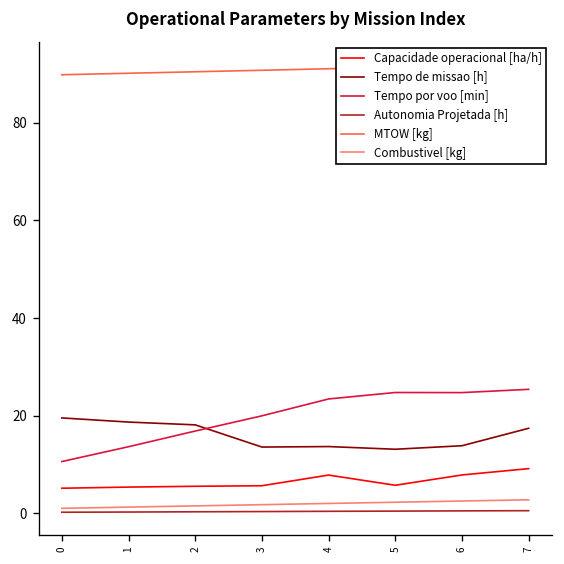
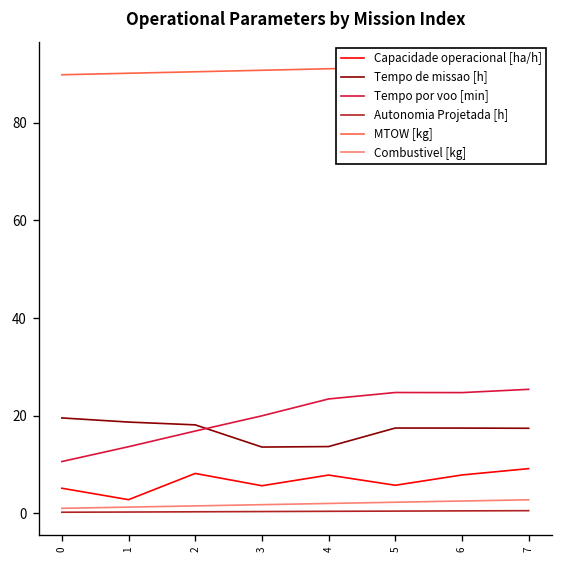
  {
    "Capacidade operacional [ha/h]": {
      "0": 5,
-     "1": 5,
-     "2": 6,
+     "1": 3,
+     "2": 8,
      "3": 6,
      "4": 8,
      "5": 6,
      "6": 8,
      "7": 9
    },
    "Tempo de missao [h]": {
      "0": 20,
      "1": 19,
      "2": 18,
      "3": 14,
      "4": 14,
-     "5": 13,
-     "6": 14,
+     "5": 17,
+     "6": 17,
      "7": 17
    }
  }
